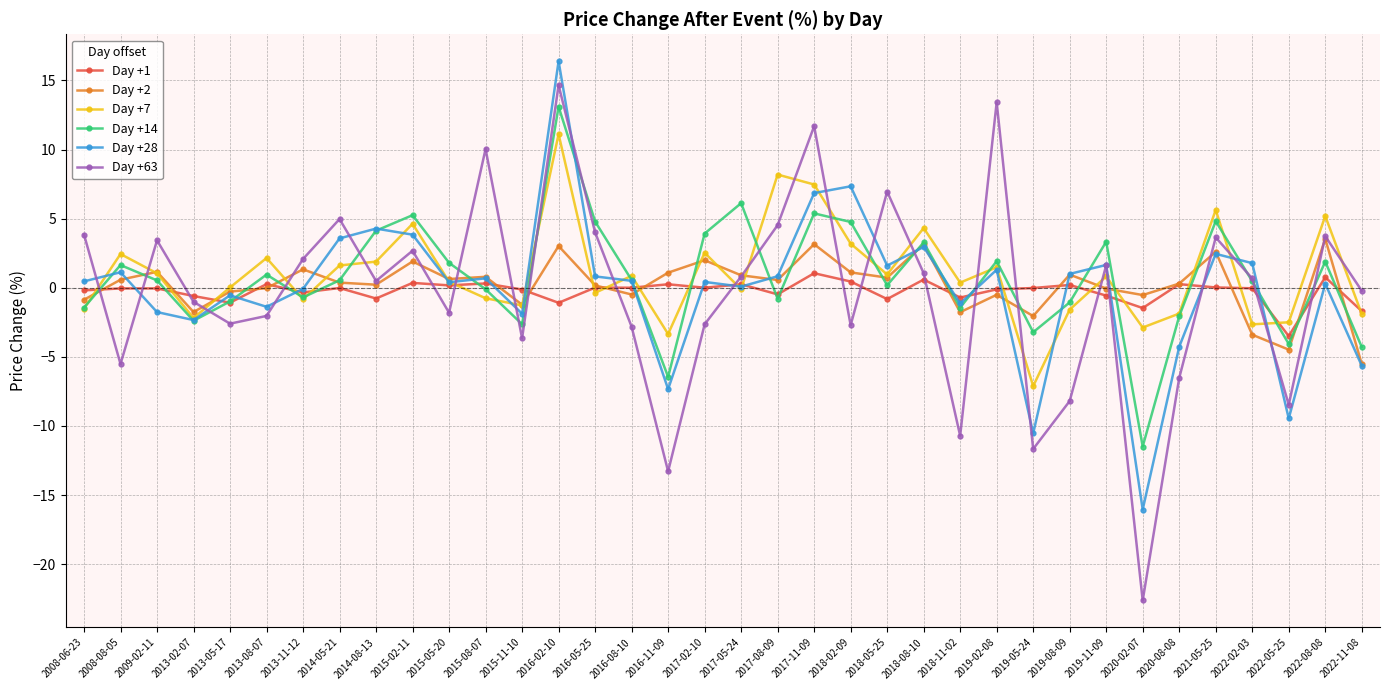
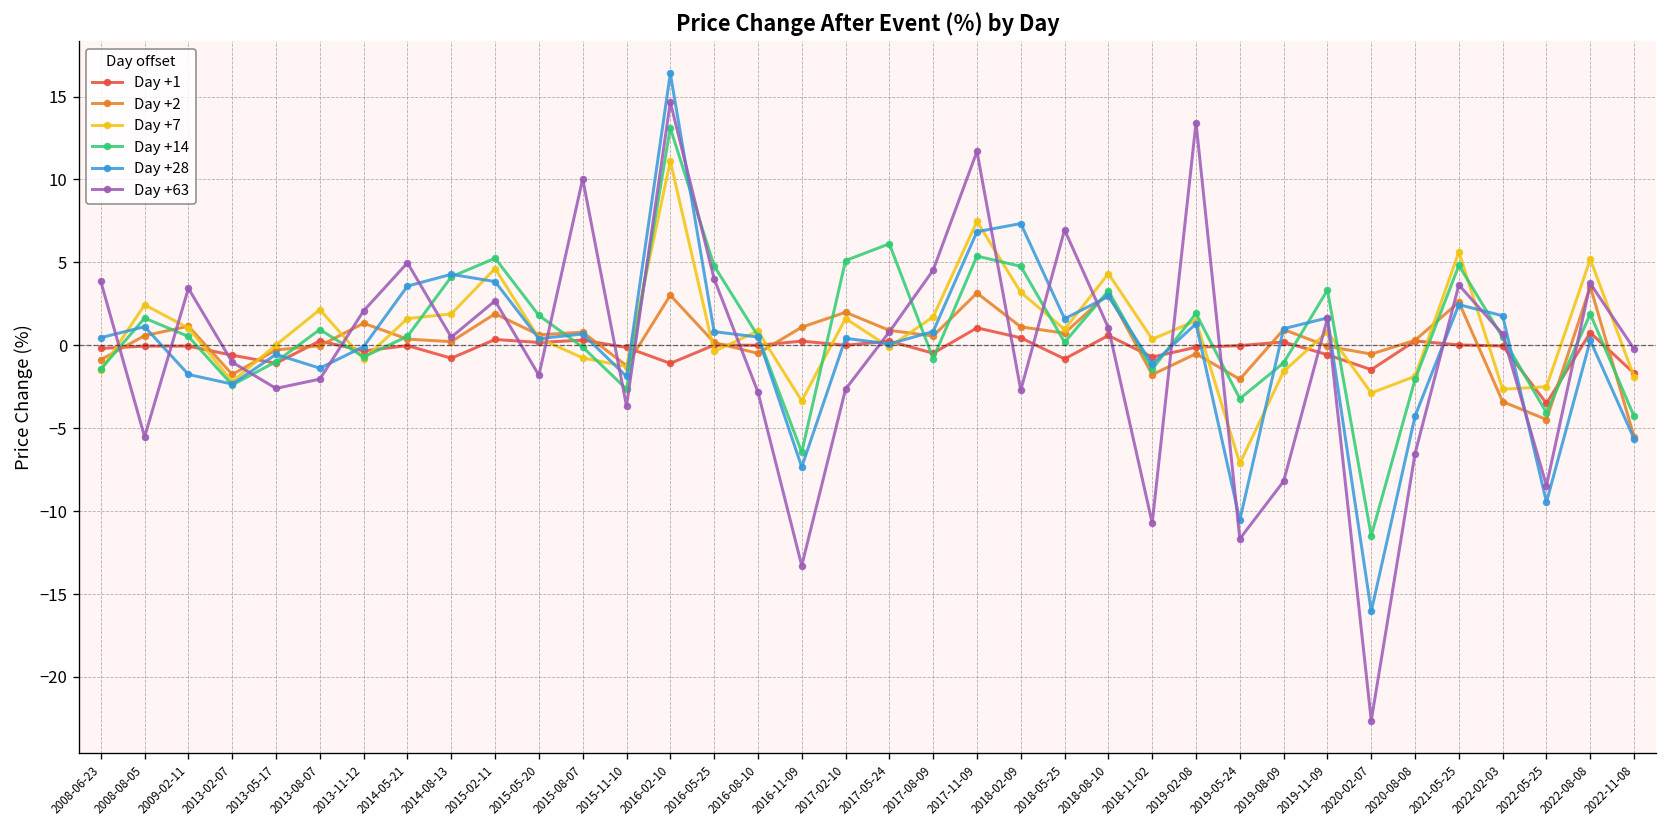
  {
    "Day +7": {
      "2008-08-05": 2.4,
      "2013-05-17": 0.0,
      "2013-08-07": 2.2,
      "2014-05-21": 1.6,
      "2014-08-13": 1.9,
      "2015-02-11": 4.6,
      "2015-08-07": -0.8,
      "2016-02-10": 11.1,
      "2016-05-25": -0.4,
      "2016-08-10": 0.9,
      "2016-11-09": -3.4,
-     "2017-02-10": 2.5,
+     "2017-02-10": 1.6,
      "2017-05-24": -0.1,
-     "2017-08-09": 8.2,
+     "2017-08-09": 1.7,
      "2017-11-09": 7.5,
      "2018-02-09": 3.2,
      "2018-05-25": 1.0,
      "2018-08-10": 4.3,
      "2018-11-02": 0.4,
      "2019-05-24": -7.1,
      "2019-08-09": -1.6,
      "2019-11-09": 0.8,
      "2020-02-07": -2.9,
      "2020-08-08": -1.9,
      "2021-05-25": 5.6,
      "2022-02-03": -2.7,
      "2022-05-25": -2.5,
      "2022-08-08": 5.2,
      "2022-11-08": -1.9
    },
    "Day +14": {
      "2008-08-05": 1.6,
      "2009-02-11": 0.5,
      "2013-08-07": 1.0,
      "2015-02-11": 5.3,
      "2015-05-20": 1.8,
      "2015-08-07": -0.1,
      "2015-11-10": -2.6,
      "2016-02-10": 13.1,
      "2016-05-25": 4.8,
      "2016-11-09": -6.5,
-     "2017-02-10": 3.9,
+     "2017-02-10": 5.1,
      "2017-05-24": 6.1,
      "2017-08-09": -0.8,
      "2017-11-09": 5.4,
      "2018-02-09": 4.8,
      "2018-05-25": 0.2,
      "2018-11-02": -1.4,
      "2019-02-08": 1.9,
      "2019-05-24": -3.2,
      "2019-08-09": -1.1,
      "2019-11-09": 3.3,
      "2020-02-07": -11.5,
      "2020-08-08": -2.1,
      "2021-05-25": 4.8,
      "2022-02-03": 0.5,
      "2022-05-25": -4.1,
      "2022-08-08": 1.9,
      "2022-11-08": -4.3
    },
    "Day +28": {
      "2008-06-23": 0.5,
      "2008-08-05": 1.1,
      "2009-02-11": -1.8,
      "2013-05-17": -0.6,
      "2013-08-07": -1.4,
      "2013-11-12": -0.1,
      "2014-05-21": 3.6,
      "2015-02-11": 3.8,
      "2015-11-10": -1.9,
      "2016-02-10": 16.4,
      "2016-05-25": 0.8,
      "2016-11-09": -7.3,
      "2017-02-10": 0.4,
      "2017-08-09": 0.8,
      "2017-11-09": 6.9,
      "2018-02-09": 7.3,
      "2018-05-25": 1.6,
      "2018-11-02": -1.1,
      "2019-05-24": -10.5,
      "2020-02-07": -16.1,
      "2020-08-08": -4.3,
      "2022-02-03": 1.8,
      "2022-05-25": -9.5,
      "2022-08-08": 0.3
    },
    "Day +63": {
      "2008-06-23": 3.9,
      "2008-08-05": -5.5,
      "2009-02-11": 3.4,
      "2013-02-07": -1.0,
      "2013-05-17": -2.6,
      "2013-08-07": -2.0,
      "2013-11-12": 2.1,
      "2014-05-21": 5.0,
      "2014-08-13": 0.5,
      "2015-02-11": 2.7,
      "2015-05-20": -1.8,
      "2015-08-07": 10.0,
      "2015-11-10": -3.7,
      "2016-02-10": 14.7,
      "2016-05-25": 4.0,
      "2016-08-10": -2.8,
      "2016-11-09": -13.3,
      "2017-02-10": -2.7,
      "2017-08-09": 4.5,
      "2017-11-09": 11.7,
      "2018-02-09": -2.7,
      "2018-05-25": 7.0,
      "2018-08-10": 1.1,
      "2018-11-02": -10.7,
      "2019-02-08": 13.4,
      "2019-05-24": -11.7,
      "2019-08-09": -8.2,
      "2020-02-07": -22.6,
      "2020-08-08": -6.5,
      "2021-05-25": 3.6,
      "2022-02-03": 0.7,
      "2022-05-25": -8.5,
      "2022-08-08": 3.7,
      "2022-11-08": -0.2
    }
  }
